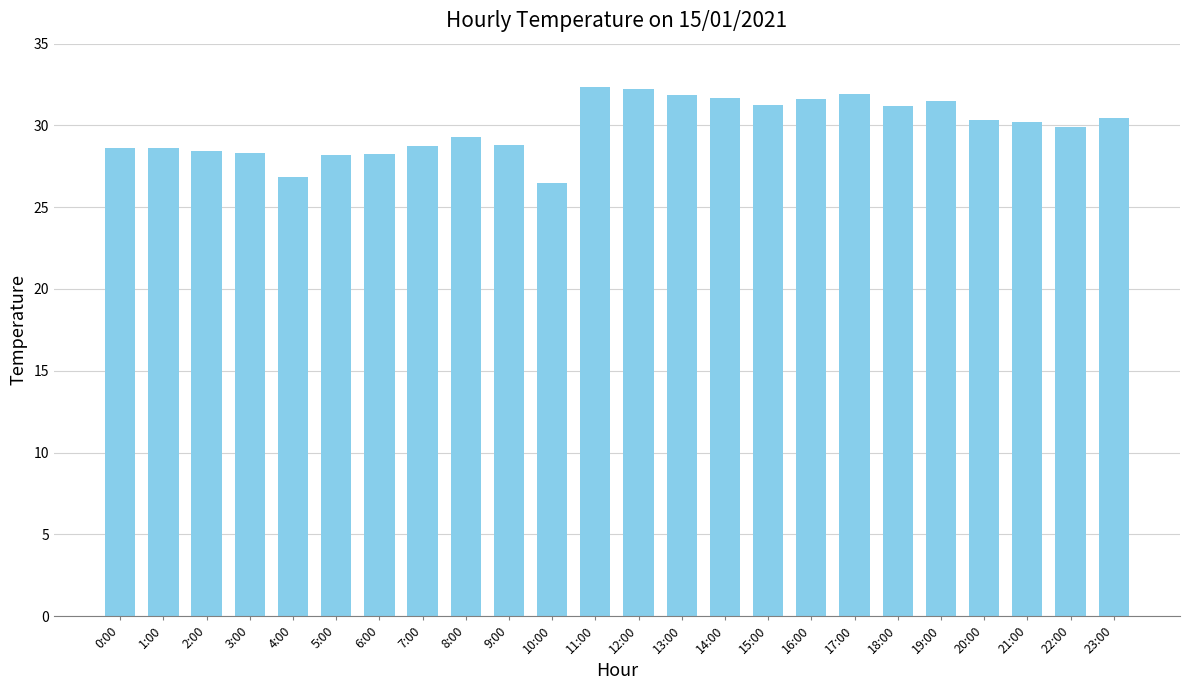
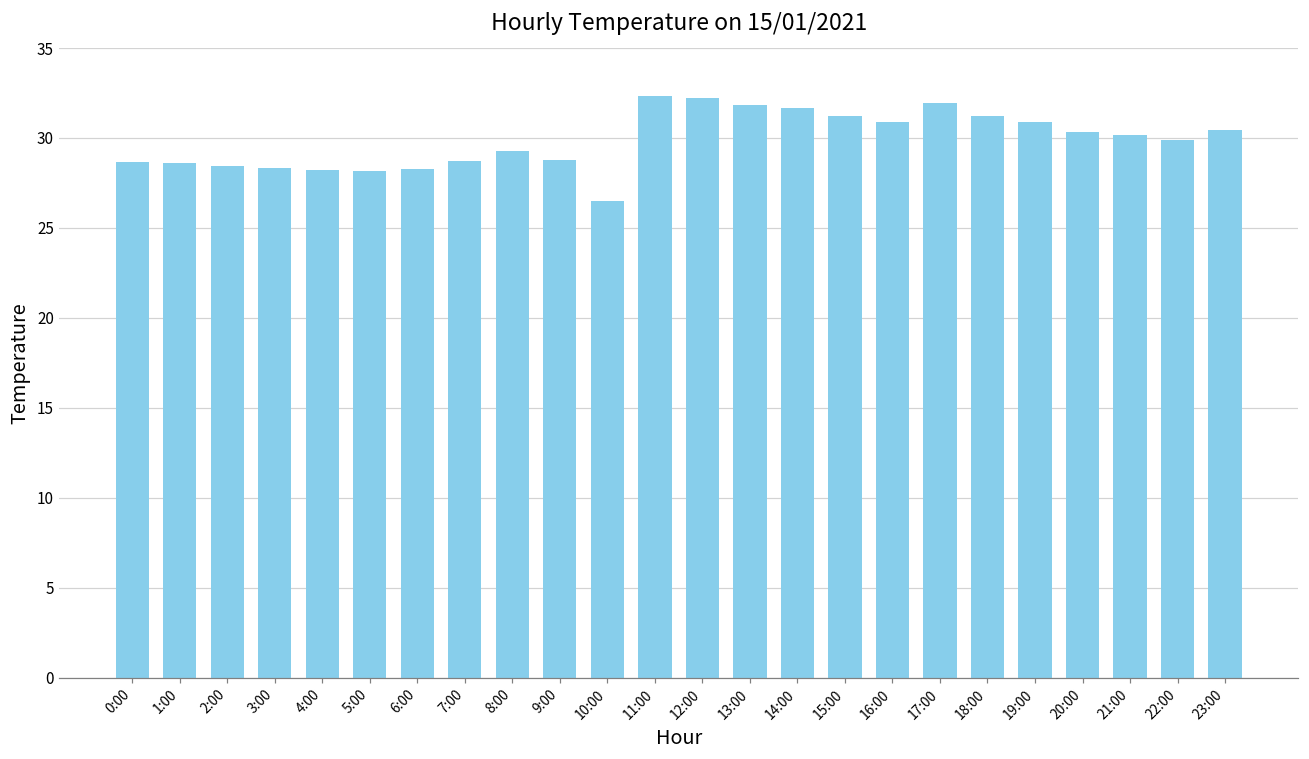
  {
    "0:00": 28.6,
    "1:00": 28.6,
    "2:00": 28.4,
    "3:00": 28.3,
-   "4:00": 26.9,
+   "4:00": 28.2,
    "5:00": 28.2,
    "6:00": 28.3,
    "7:00": 28.7,
    "8:00": 29.3,
    "9:00": 28.8,
    "10:00": 26.5,
    "11:00": 32.4,
    "12:00": 32.2,
    "13:00": 31.9,
    "14:00": 31.6,
    "15:00": 31.2,
-   "16:00": 31.6,
+   "16:00": 30.9,
    "17:00": 32.0,
    "18:00": 31.2,
-   "19:00": 31.5,
+   "19:00": 30.9,
    "20:00": 30.3,
    "21:00": 30.2,
    "22:00": 29.9,
    "23:00": 30.4
  }
